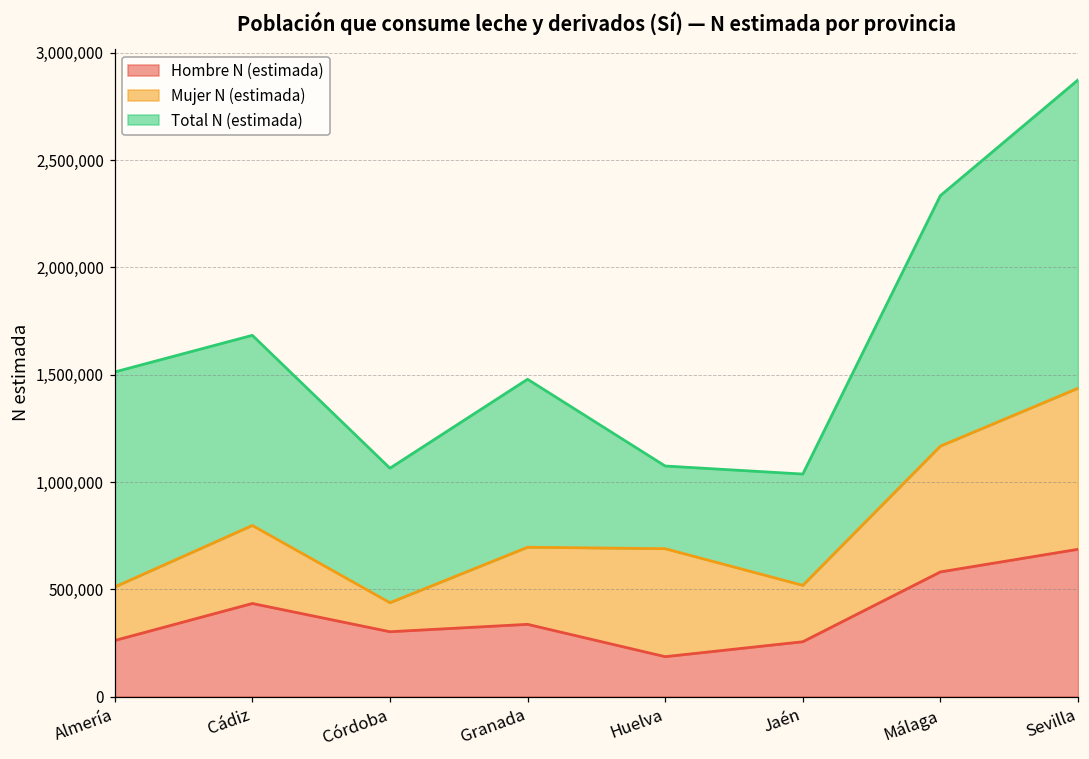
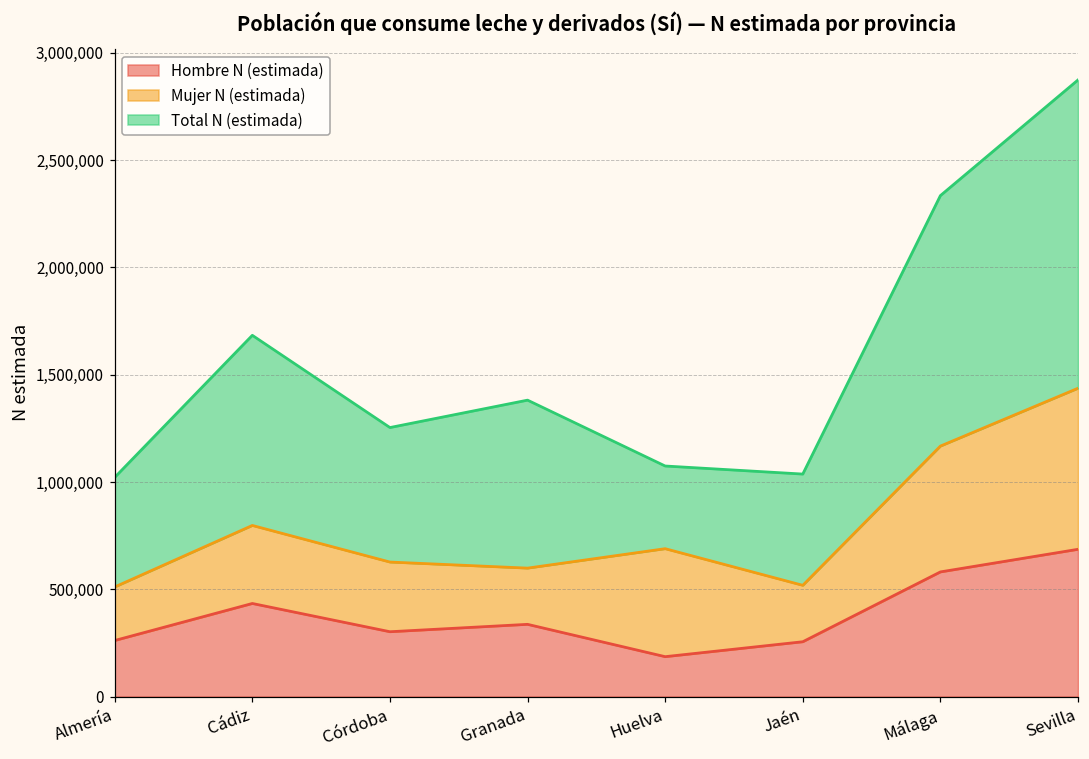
  {
    "Hombre N (estimada)": {
      "Almería": "260,000",
      "Cádiz": "430,000",
      "Córdoba": "300,000",
      "Granada": "340,000",
      "Huelva": "190,000",
      "Jaén": "260,000",
      "Málaga": "580,000",
      "Sevilla": "690,000"
    },
    "Mujer N (estimada)": {
      "Almería": "250,000",
      "Cádiz": "360,000",
-     "Córdoba": "140,000",
-     "Granada": "360,000",
+     "Córdoba": "320,000",
+     "Granada": "260,000",
      "Huelva": "500,000",
      "Jaén": "260,000",
      "Málaga": "590,000",
      "Sevilla": "750,000"
    },
    "Total N (estimada)": {
-     "Almería": "1,000,000",
+     "Almería": "510,000",
      "Cádiz": "890,000",
      "Córdoba": "630,000",
      "Granada": "780,000",
      "Huelva": "390,000",
      "Jaén": "520,000",
      "Málaga": "1,170,000",
      "Sevilla": "1,440,000"
    }
  }
